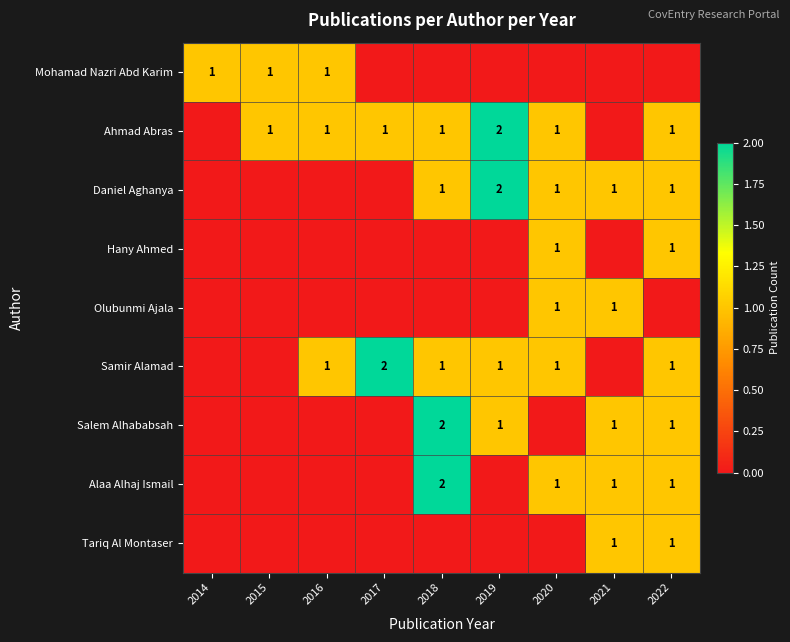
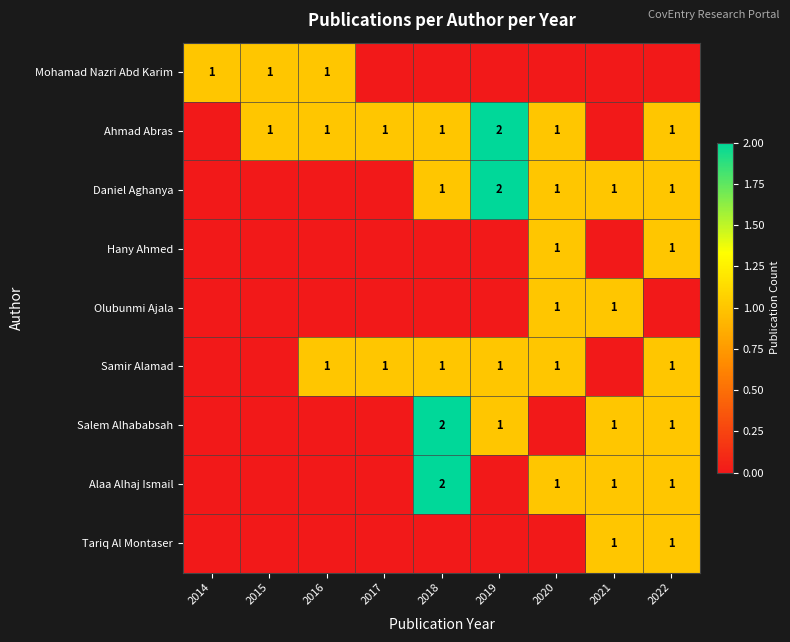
  {
    "Mohamad Nazri Abd Karim": {
      "2014": 1,
      "2015": 1,
      "2016": 1
    },
    "Ahmad Abras": {
      "2015": 1,
      "2016": 1,
      "2017": 1,
      "2018": 1,
      "2019": 2,
      "2020": 1,
      "2022": 1
    },
    "Daniel Aghanya": {
      "2018": 1,
      "2019": 2,
      "2020": 1,
      "2021": 1,
      "2022": 1
    },
    "Hany Ahmed": {
      "2020": 1,
      "2022": 1
    },
    "Olubunmi Ajala": {
      "2020": 1,
      "2021": 1
    },
    "Samir Alamad": {
      "2016": 1,
-     "2017": 2,
+     "2017": 1,
      "2018": 1,
      "2019": 1,
      "2020": 1,
      "2022": 1
    },
    "Salem Alhababsah": {
      "2018": 2,
      "2019": 1,
      "2021": 1,
      "2022": 1
    },
    "Alaa Alhaj Ismail": {
      "2018": 2,
      "2020": 1,
      "2021": 1,
      "2022": 1
    },
    "Tariq Al Montaser": {
      "2021": 1,
      "2022": 1
    }
  }
